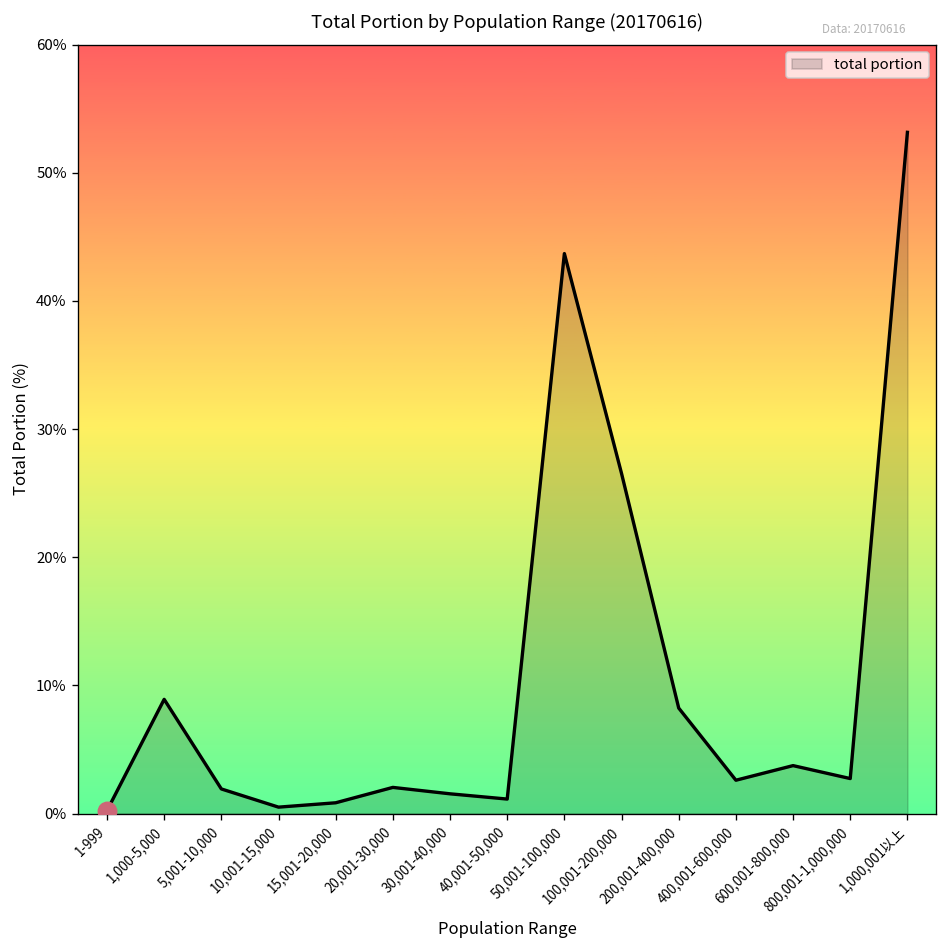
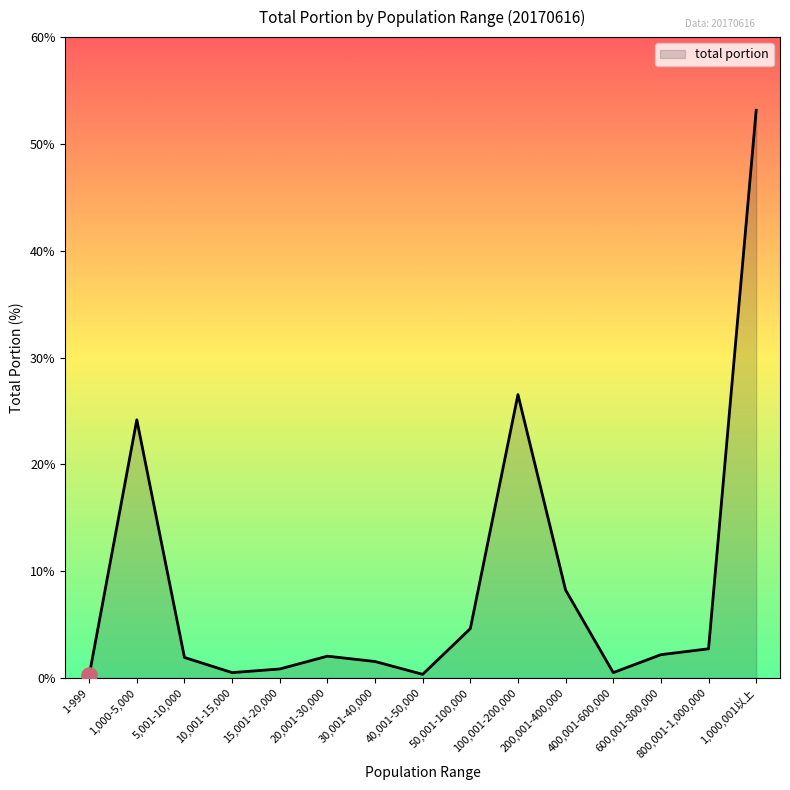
  {
    "total portion": {
-     "1,000-5,000": "8.9%",
+     "1,000-5,000": "24.2%",
      "5,001-10,000": "1.9%",
      "10,001-15,000": "0.5%",
      "15,001-20,000": "0.8%",
      "20,001-30,000": "2.0%",
      "30,001-40,000": "1.5%",
-     "40,001-50,000": "1.1%",
-     "50,001-100,000": "43.7%",
+     "40,001-50,000": "0.3%",
+     "50,001-100,000": "4.6%",
      "100,001-200,000": "26.5%",
      "200,001-400,000": "8.2%",
-     "400,001-600,000": "2.6%",
-     "600,001-800,000": "3.7%",
+     "400,001-600,000": "0.5%",
+     "600,001-800,000": "2.2%",
      "800,001-1,000,000": "2.7%",
      "1,000,001以上": "53.2%"
    }
  }
